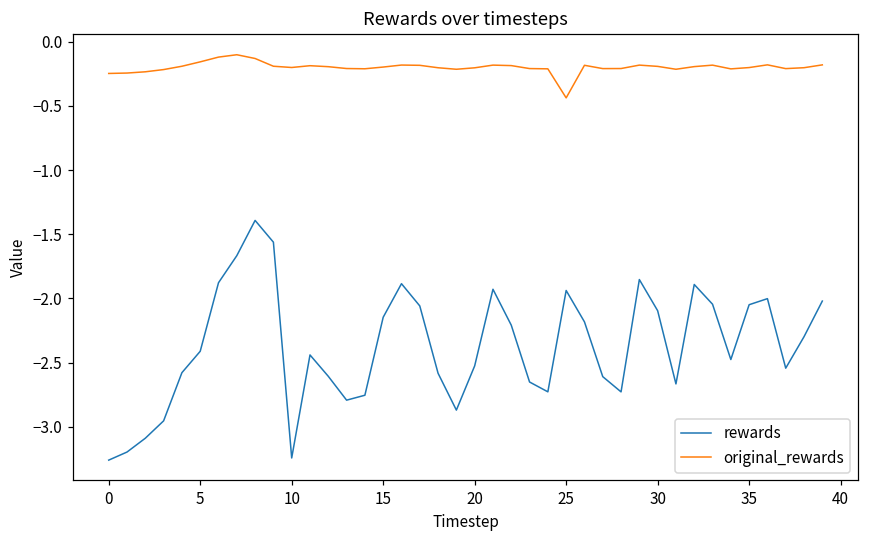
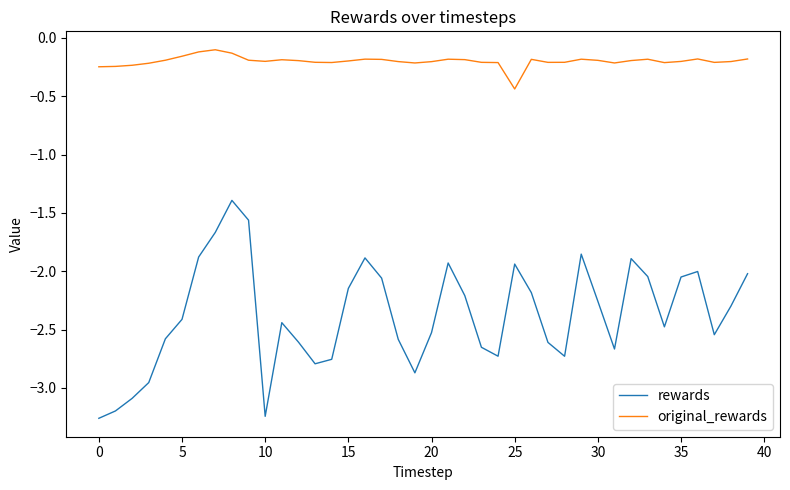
  {
    "rewards": {
      "0": -3.26,
      "5": -2.41,
      "10": -3.24,
      "15": -2.15,
      "20": -2.53,
      "25": -1.94,
-     "30": -2.10,
+     "30": -2.26,
      "35": -2.05
    },
    "original_rewards": {
      "0": -0.25,
      "5": -0.16,
      "10": -0.20,
      "15": -0.20,
      "20": -0.20,
      "25": -0.44,
      "30": -0.19,
      "35": -0.20
    }
  }
